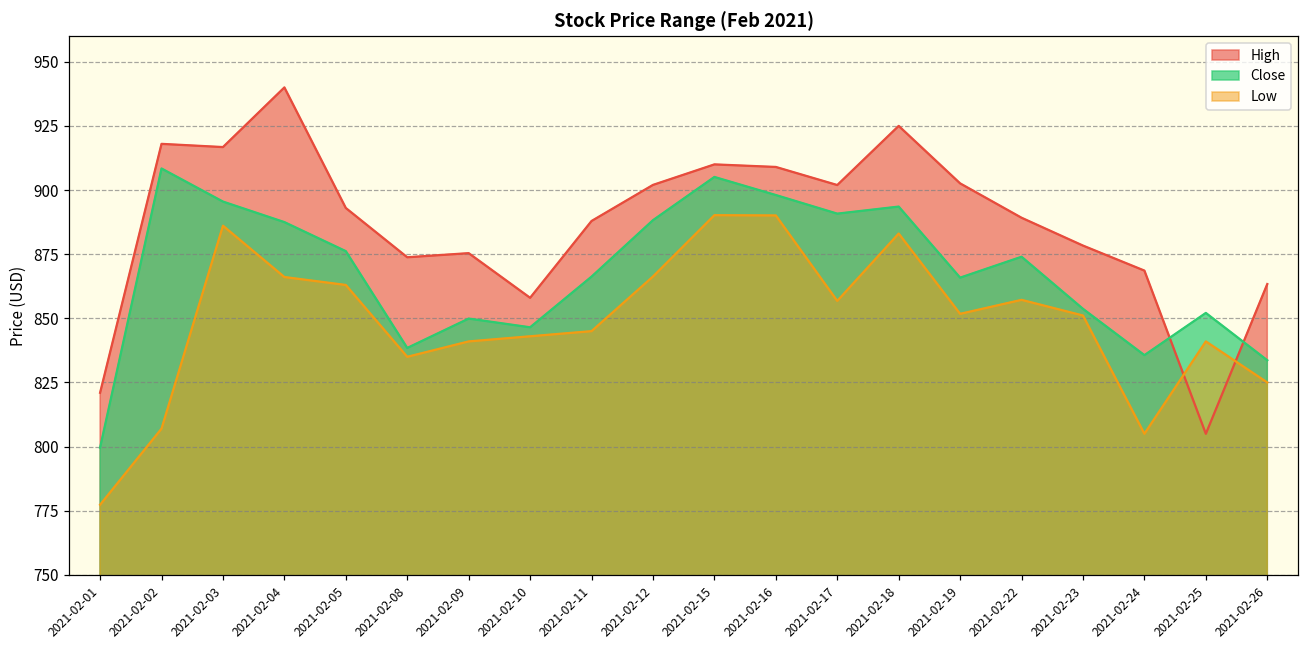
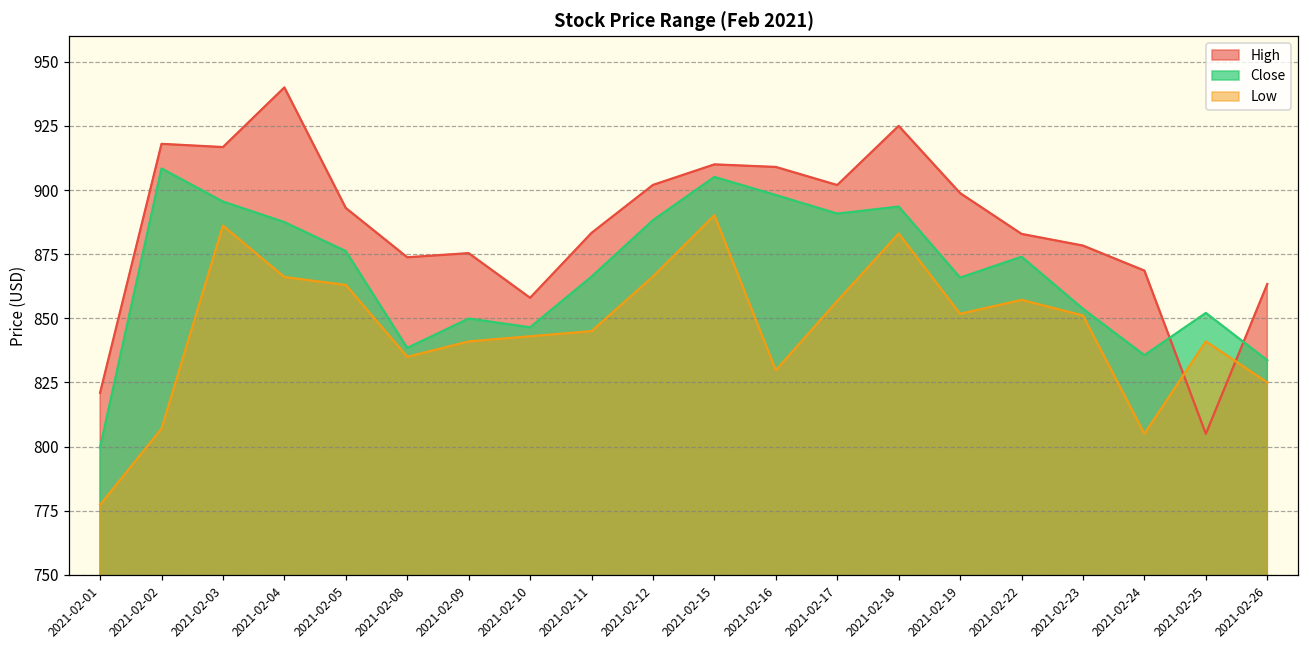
  {
    "High": {
      "2021-02-01": 821,
      "2021-02-02": 918,
      "2021-02-03": 917,
      "2021-02-04": 940,
      "2021-02-05": 893,
      "2021-02-08": 874,
      "2021-02-09": 875,
      "2021-02-10": 858,
-     "2021-02-11": 888,
+     "2021-02-11": 883,
      "2021-02-12": 902,
      "2021-02-15": 910,
      "2021-02-16": 909,
      "2021-02-17": 902,
      "2021-02-18": 925,
-     "2021-02-19": 903,
-     "2021-02-22": 889,
+     "2021-02-19": 899,
+     "2021-02-22": 883,
      "2021-02-23": 878,
      "2021-02-24": 869,
      "2021-02-25": 805,
      "2021-02-26": 863
    },
    "Close": {
      "2021-02-01": 800,
      "2021-02-02": 908,
      "2021-02-03": 896,
      "2021-02-04": 888,
      "2021-02-05": 876,
      "2021-02-08": 838,
      "2021-02-09": 850,
      "2021-02-10": 847,
      "2021-02-11": 866,
      "2021-02-12": 888,
      "2021-02-15": 905,
      "2021-02-16": 898,
      "2021-02-17": 891,
      "2021-02-18": 894,
      "2021-02-19": 866,
      "2021-02-22": 874,
      "2021-02-23": 854,
      "2021-02-24": 836,
      "2021-02-25": 852,
      "2021-02-26": 834
    },
    "Low": {
      "2021-02-01": 777,
      "2021-02-02": 807,
      "2021-02-03": 886,
      "2021-02-04": 866,
      "2021-02-05": 863,
      "2021-02-08": 835,
      "2021-02-09": 841,
      "2021-02-10": 843,
      "2021-02-11": 845,
      "2021-02-12": 866,
      "2021-02-15": 890,
-     "2021-02-16": 890,
+     "2021-02-16": 830,
      "2021-02-17": 857,
      "2021-02-18": 883,
      "2021-02-19": 852,
      "2021-02-22": 857,
      "2021-02-23": 851,
      "2021-02-24": 805,
      "2021-02-25": 841,
      "2021-02-26": 825
    }
  }
